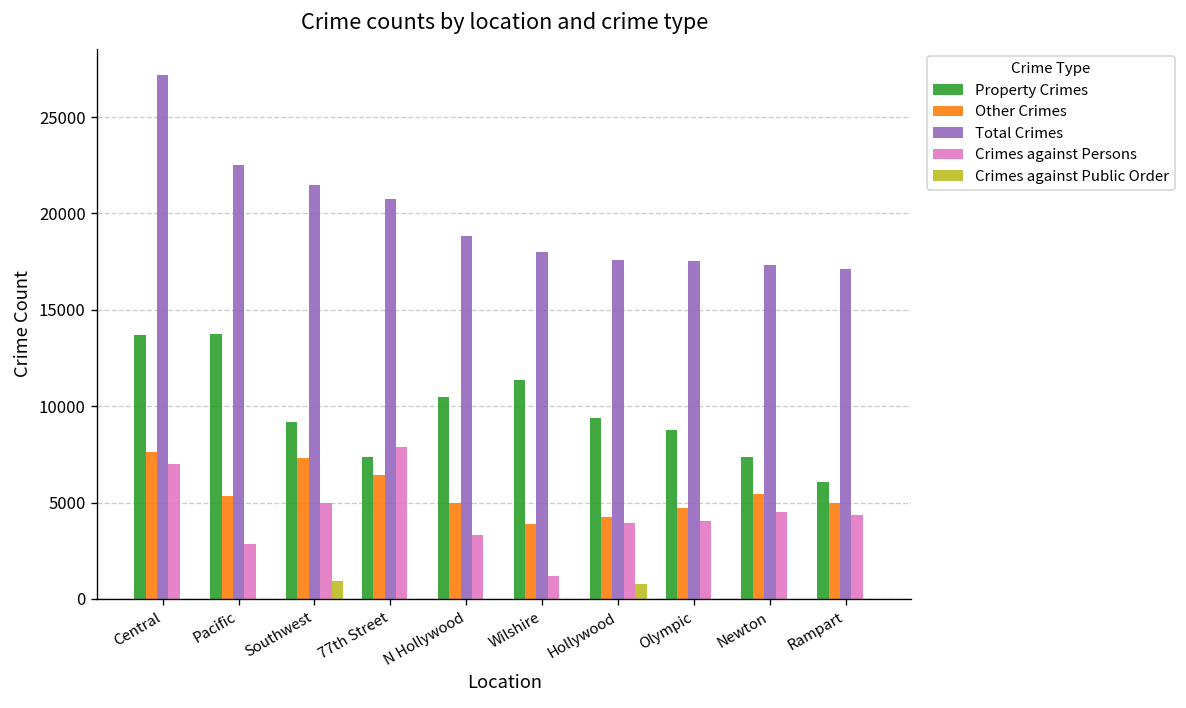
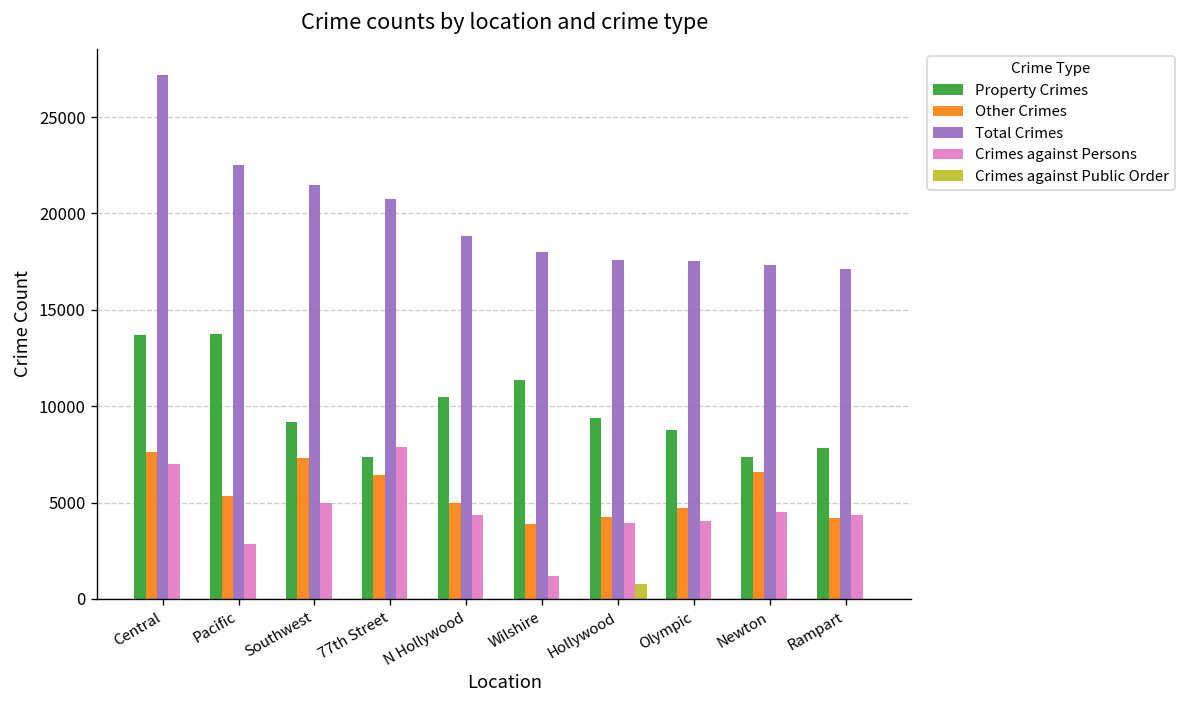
  {
    "Property Crimes": {
      "Central": 13700,
      "Pacific": 13800,
      "Southwest": 9200,
      "77th Street": 7300,
      "N Hollywood": 10500,
      "Wilshire": 11400,
      "Hollywood": 9400,
      "Olympic": 8800,
      "Newton": 7400,
-     "Rampart": 6100
+     "Rampart": 7800
    },
    "Other Crimes": {
      "Central": 7600,
      "Pacific": 5300,
      "Southwest": 7300,
      "77th Street": 6400,
      "N Hollywood": 5000,
      "Wilshire": 3900,
      "Hollywood": 4300,
      "Olympic": 4700,
-     "Newton": 5400,
-     "Rampart": 5000
+     "Newton": 6600,
+     "Rampart": 4200
    },
    "Total Crimes": {
      "Central": 27200,
      "Pacific": 22500,
      "Southwest": 21500,
      "77th Street": 20700,
      "N Hollywood": 18800,
      "Wilshire": 18000,
      "Hollywood": 17600,
      "Olympic": 17500,
      "Newton": 17300,
      "Rampart": 17100
    },
    "Crimes against Persons": {
      "Central": 7000,
      "Pacific": 2900,
      "Southwest": 5000,
      "77th Street": 7900,
-     "N Hollywood": 3300,
+     "N Hollywood": 4400,
      "Wilshire": 1200,
      "Hollywood": 3900,
      "Olympic": 4100,
      "Newton": 4500,
      "Rampart": 4300
    },
    "Crimes against Public Order": {
      "Pacific": 0,
-     "Southwest": 900,
+     "Southwest": 0,
      "77th Street": 0,
      "N Hollywood": 0,
      "Hollywood": 800,
      "Olympic": 0,
      "Newton": 0,
      "Rampart": 0
    }
  }
